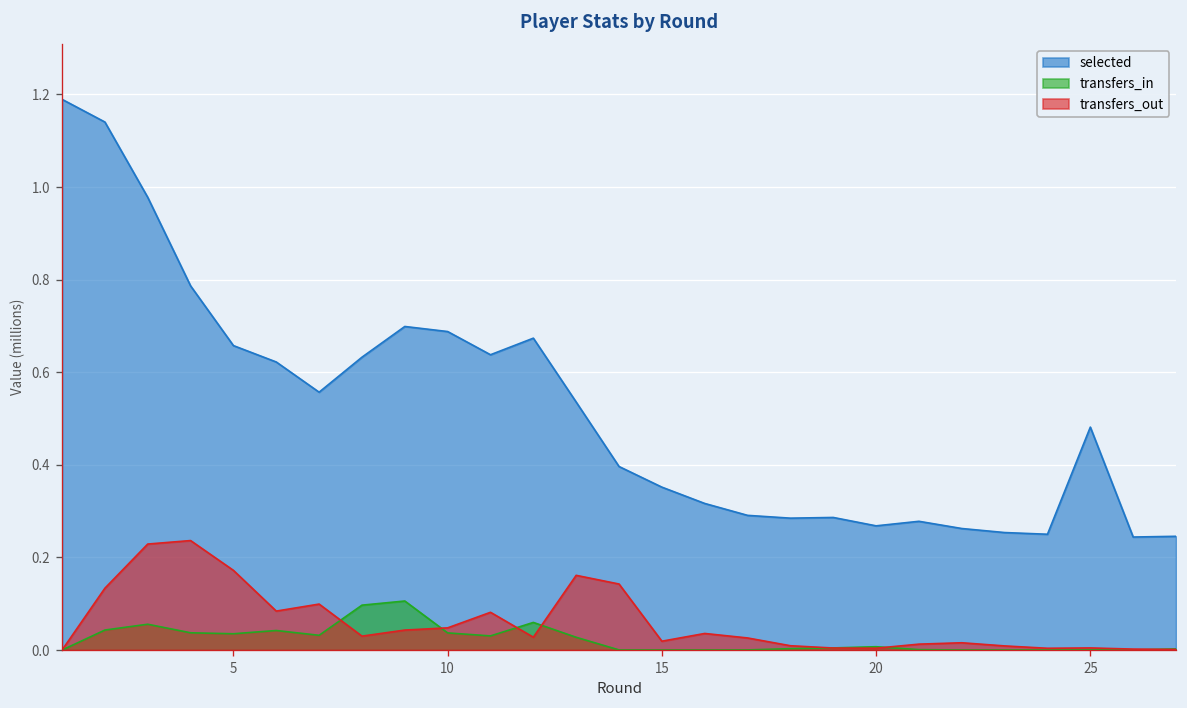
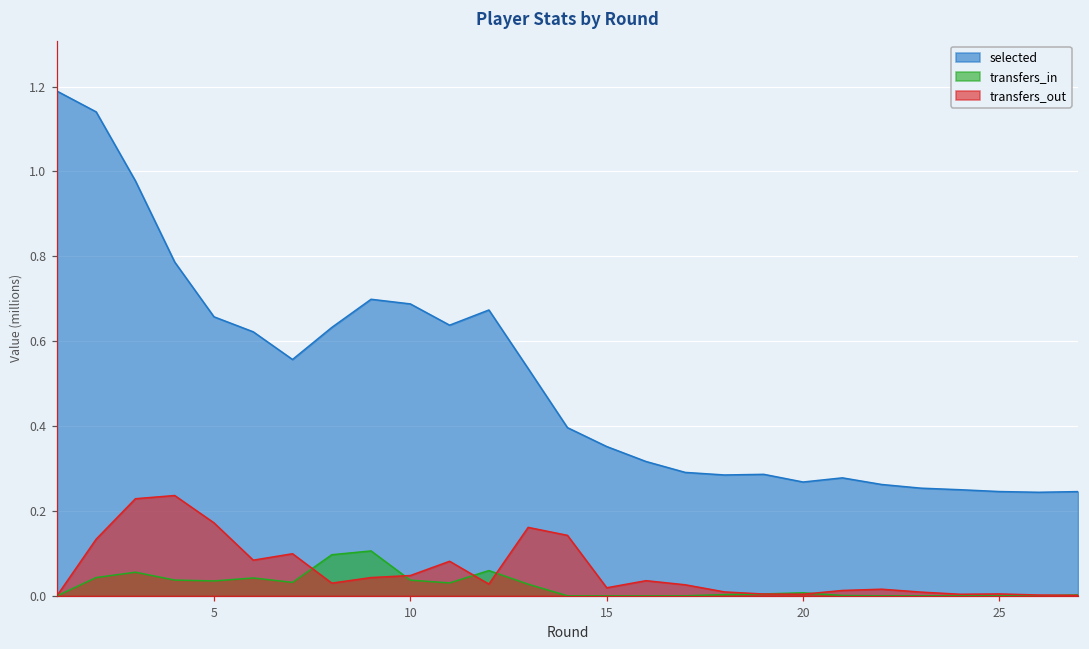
  {
    "selected": {
      "5": 0.66,
      "10": 0.69,
      "15": 0.35,
      "20": 0.27,
-     "25": 0.48
+     "25": 0.25
    },
    "transfers_in": {
      "5": 0.04,
      "10": 0.04,
      "15": 0.00
    },
    "transfers_out": {
      "5": 0.17,
      "10": 0.05,
      "15": 0.02
    }
  }
